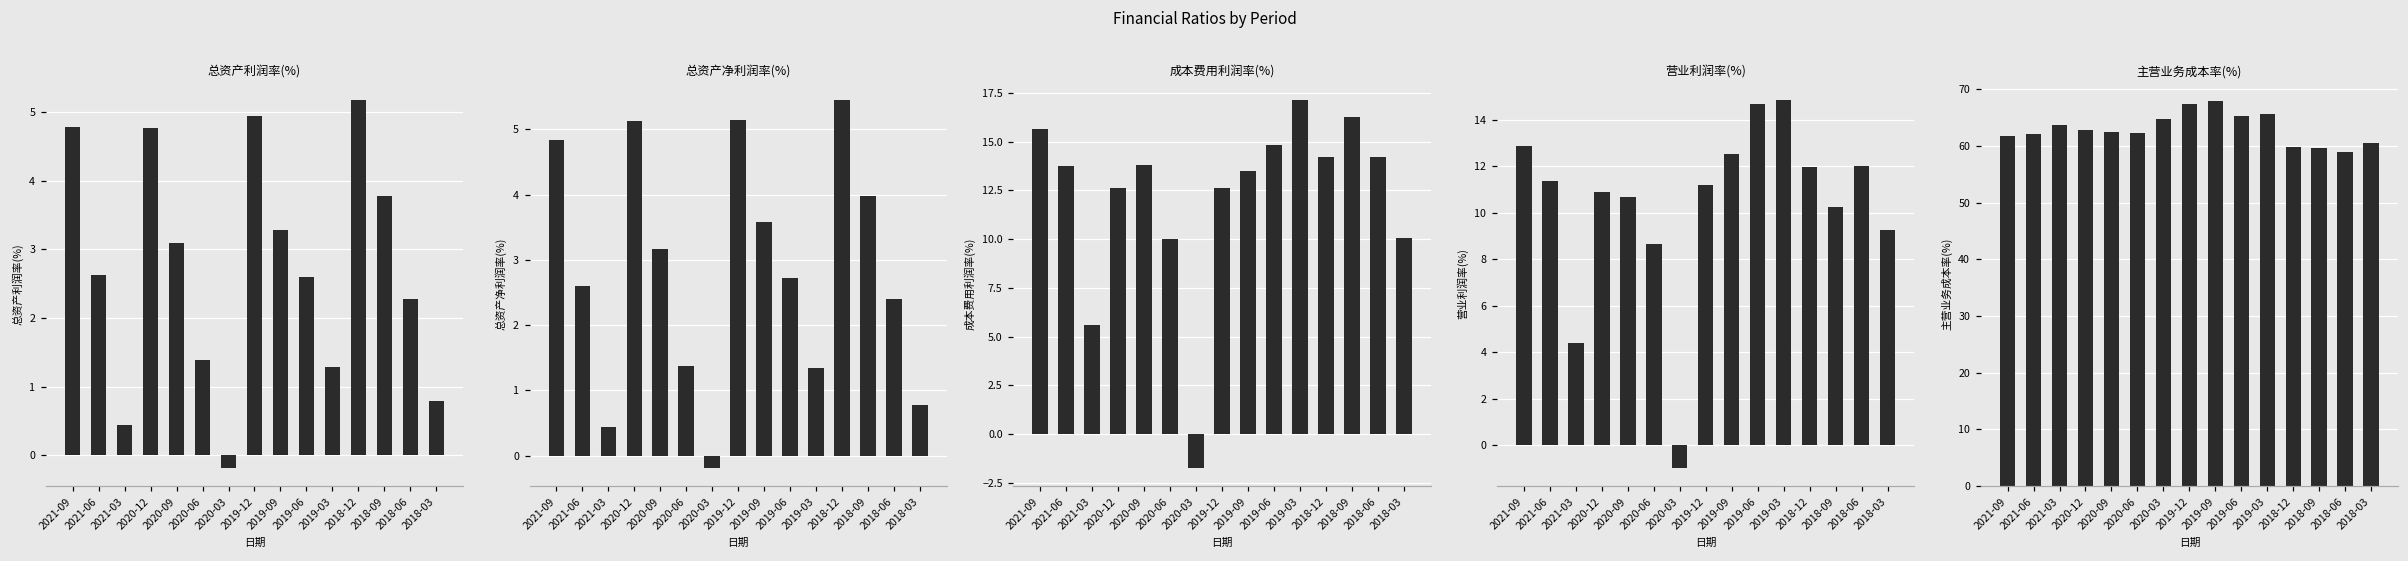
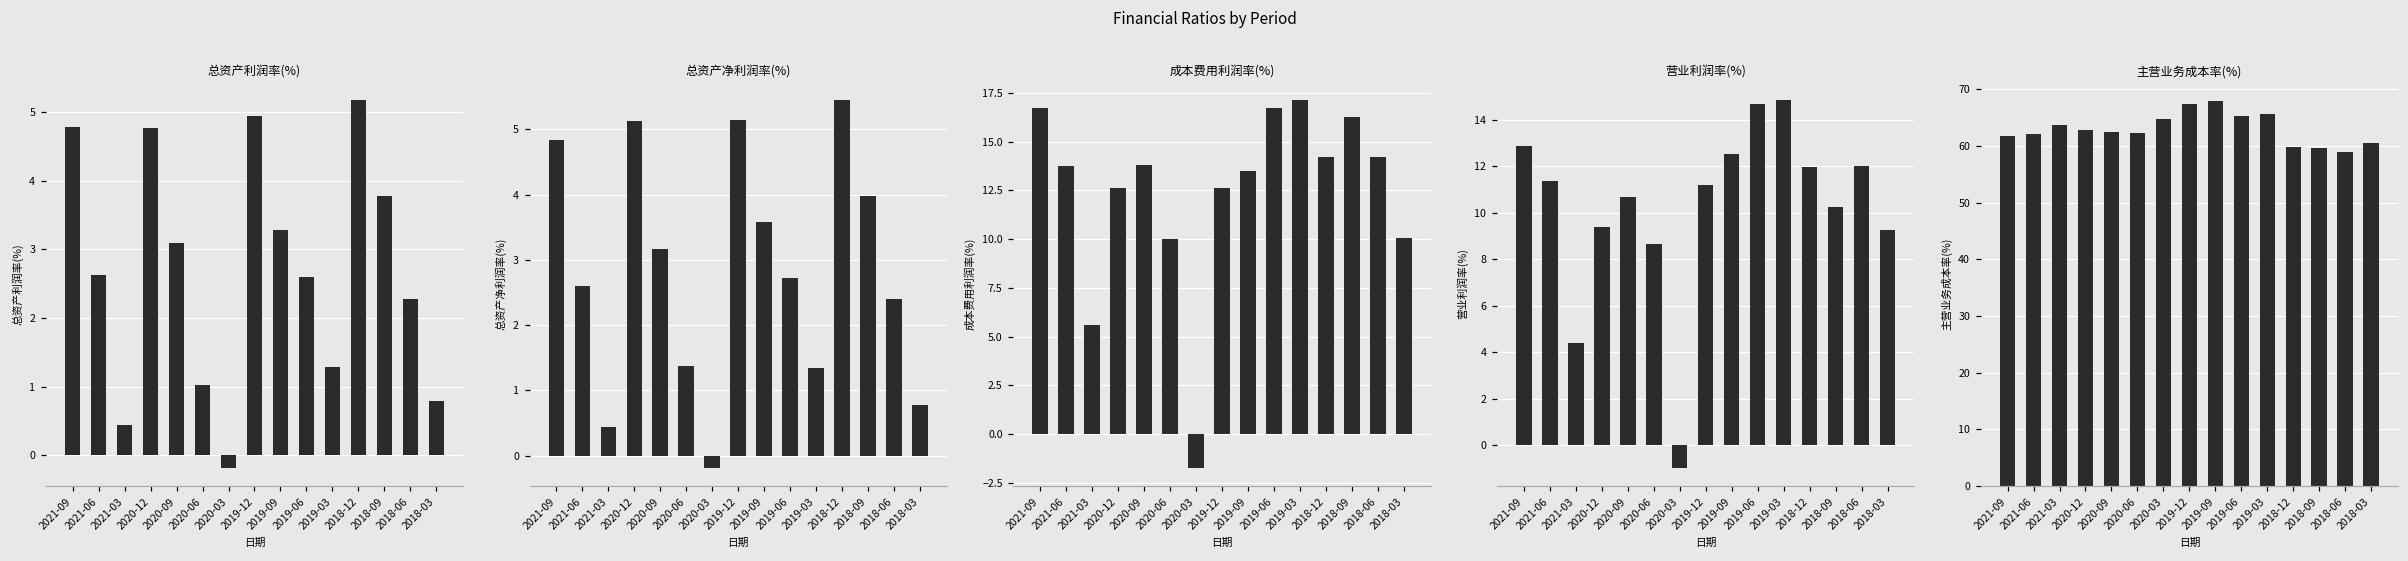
  {
    "总资产利润率(%)": {
      "2021-09": 4.8,
      "2021-06": 2.6,
      "2021-03": 0.4,
      "2020-12": 4.8,
      "2020-09": 3.1,
-     "2020-06": 1.4,
+     "2020-06": 1.0,
      "2020-03": -0.2,
      "2019-12": 4.9,
      "2019-09": 3.3,
      "2019-06": 2.6,
      "2019-03": 1.3,
      "2018-12": 5.2,
      "2018-09": 3.8,
      "2018-06": 2.3,
      "2018-03": 0.8
    },
    "总资产净利润率(%)": {
      "2021-09": 4.8,
      "2021-06": 2.6,
      "2021-03": 0.4,
      "2020-12": 5.1,
      "2020-09": 3.2,
      "2020-06": 1.4,
      "2020-03": -0.2,
      "2019-12": 5.1,
      "2019-09": 3.6,
      "2019-06": 2.7,
      "2019-03": 1.3,
      "2018-12": 5.4,
      "2018-09": 4.0,
      "2018-06": 2.4,
      "2018-03": 0.8
    },
    "成本费用利润率(%)": {
-     "2021-09": 15.7,
+     "2021-09": 16.7,
      "2021-06": 13.8,
      "2021-03": 5.6,
      "2020-12": 12.6,
      "2020-09": 13.8,
      "2020-06": 10.0,
      "2020-03": -1.7,
      "2019-12": 12.6,
      "2019-09": 13.5,
-     "2019-06": 14.8,
+     "2019-06": 16.7,
      "2019-03": 17.1,
      "2018-12": 14.2,
      "2018-09": 16.3,
      "2018-06": 14.2,
      "2018-03": 10.1
    },
    "营业利润率(%)": {
      "2021-09": 12.9,
      "2021-06": 11.4,
      "2021-03": 4.4,
-     "2020-12": 10.9,
+     "2020-12": 9.4,
      "2020-09": 10.7,
      "2020-06": 8.6,
      "2020-03": -1.0,
      "2019-12": 11.2,
      "2019-09": 12.5,
      "2019-06": 14.7,
      "2019-03": 14.9,
      "2018-12": 12.0,
      "2018-09": 10.3,
      "2018-06": 12.0,
      "2018-03": 9.3
    },
    "主营业务成本率(%)": {
      "2021-09": 62,
      "2021-06": 62,
      "2021-03": 64,
      "2020-12": 63,
      "2020-09": 62,
      "2020-06": 62,
      "2020-03": 65,
      "2019-12": 67,
      "2019-09": 68,
      "2019-06": 65,
      "2019-03": 66,
      "2018-12": 60,
      "2018-09": 60,
      "2018-06": 59,
      "2018-03": 61
    }
  }
